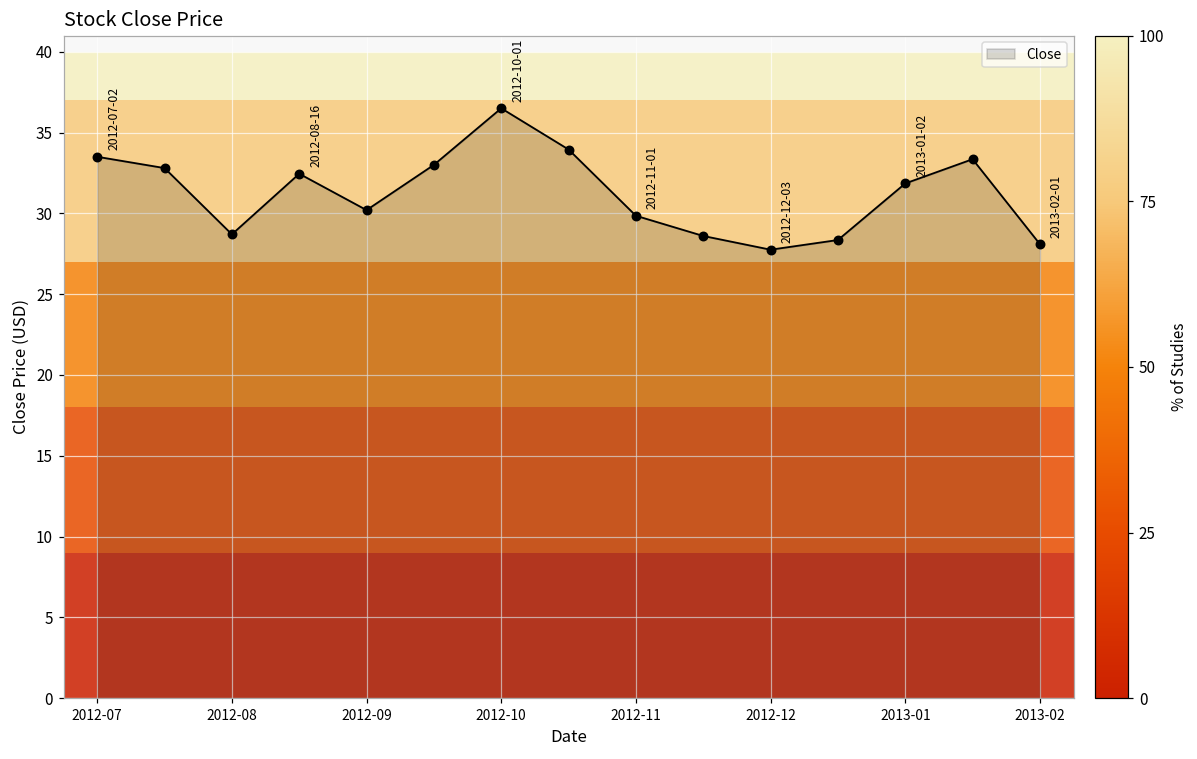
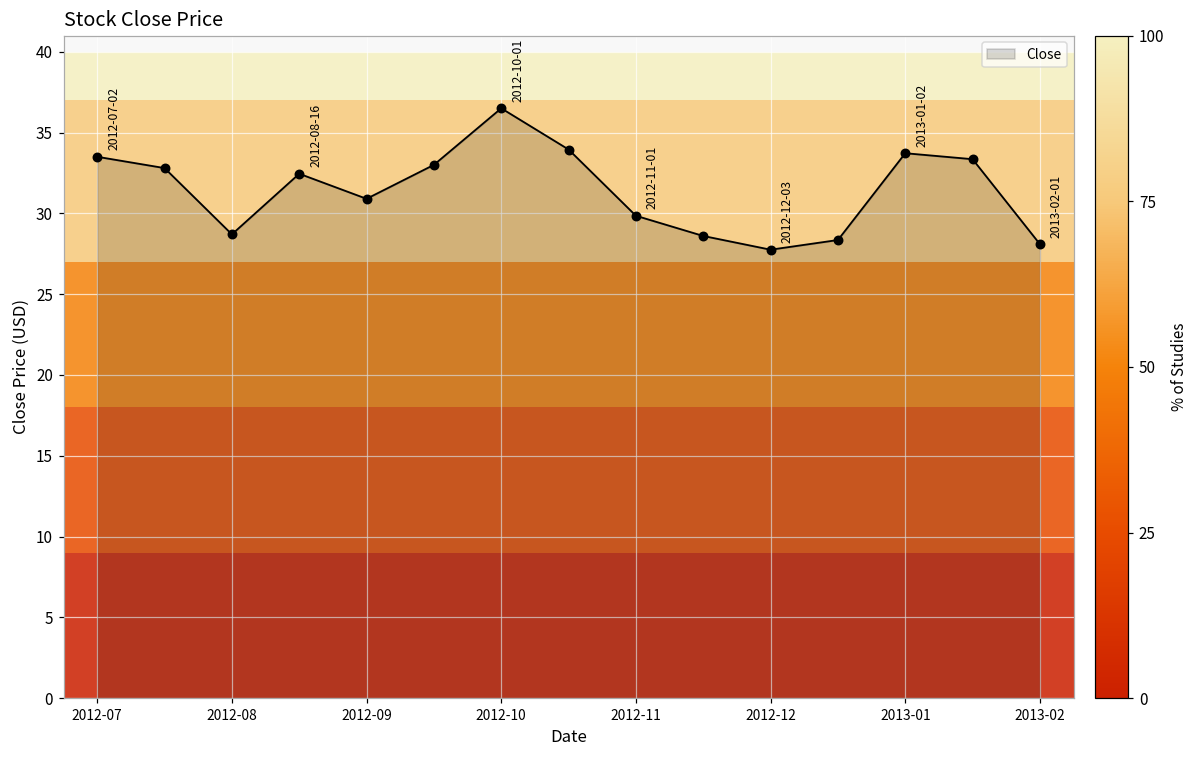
  {
    "2012-08": 28.7,
-   "2012-09": 30.2,
-   "2013-01": 31.9
+   "2012-09": 30.9,
+   "2013-01": 33.7
  }
